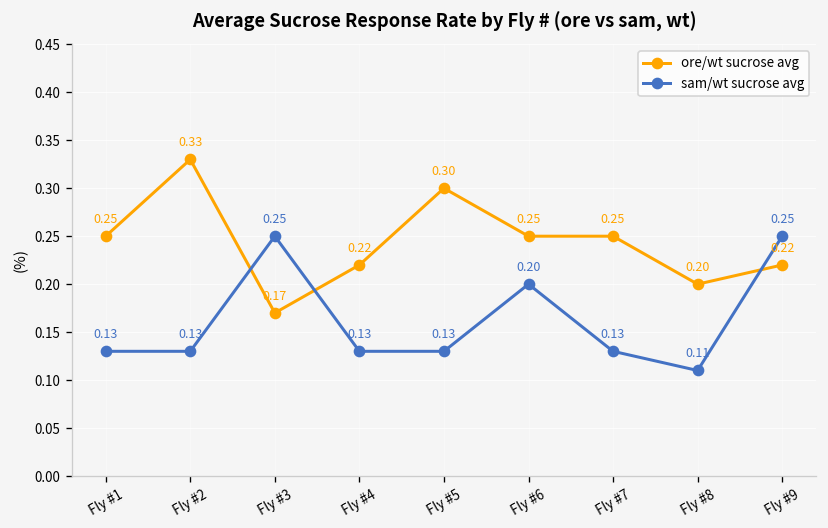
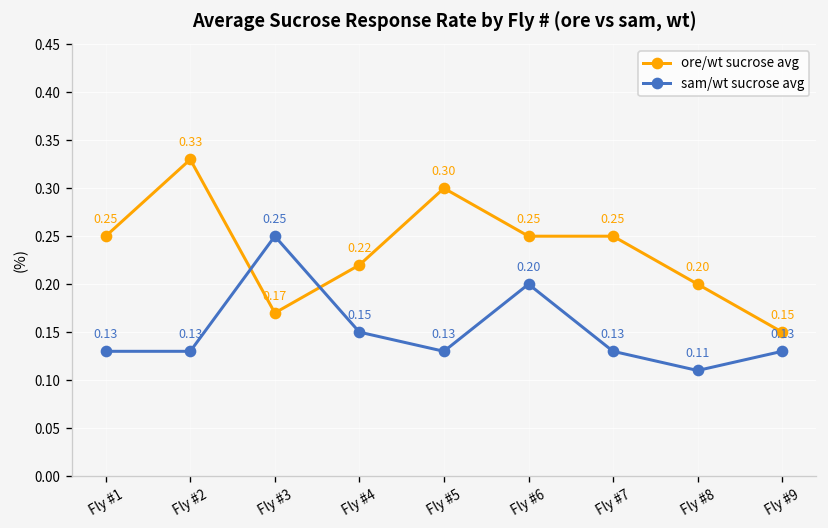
  {
    "ore/wt sucrose avg": {
      "Fly #1": 0.25,
      "Fly #2": 0.33,
      "Fly #3": 0.17,
      "Fly #4": 0.22,
      "Fly #5": 0.30,
      "Fly #6": 0.25,
      "Fly #7": 0.25,
      "Fly #8": 0.20,
-     "Fly #9": 0.22
+     "Fly #9": 0.15
    },
    "sam/wt sucrose avg": {
      "Fly #1": 0.13,
      "Fly #2": 0.13,
      "Fly #3": 0.25,
-     "Fly #4": 0.13,
+     "Fly #4": 0.15,
      "Fly #5": 0.13,
      "Fly #6": 0.20,
      "Fly #7": 0.13,
      "Fly #8": 0.11,
-     "Fly #9": 0.25
+     "Fly #9": 0.13
    }
  }
